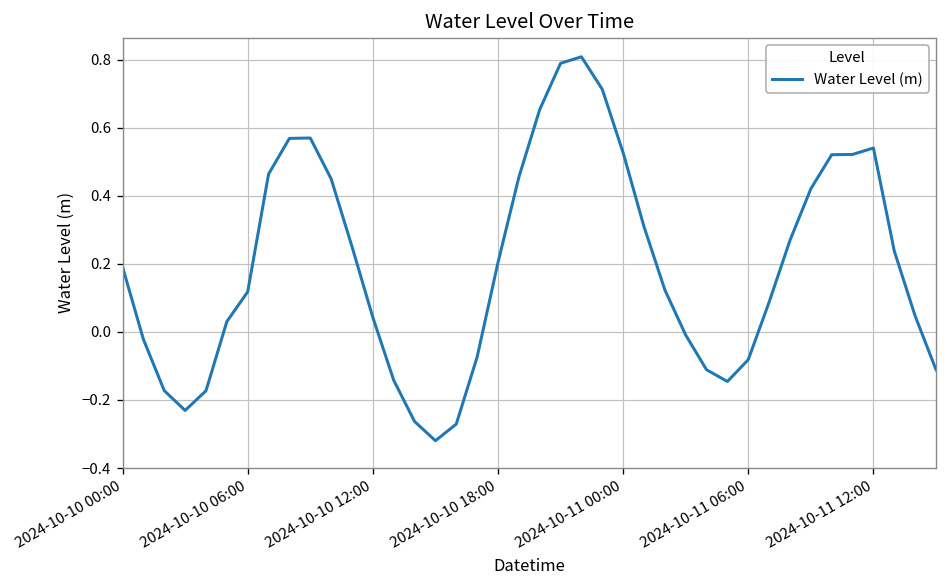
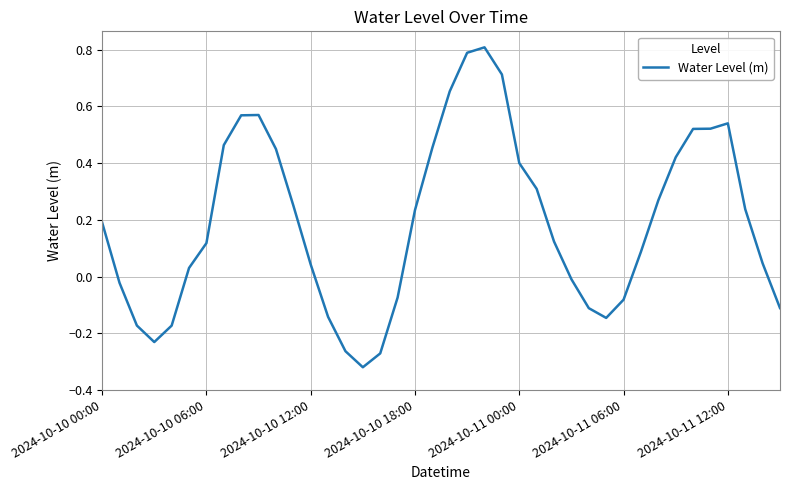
  {
    "2024-10-10 00:00": 0.19,
    "2024-10-10 06:00": 0.12,
    "2024-10-10 12:00": 0.04,
-   "2024-10-10 18:00": 0.20,
-   "2024-10-11 00:00": 0.53,
+   "2024-10-10 18:00": 0.23,
+   "2024-10-11 00:00": 0.40,
    "2024-10-11 06:00": -0.08,
    "2024-10-11 12:00": 0.54
  }
